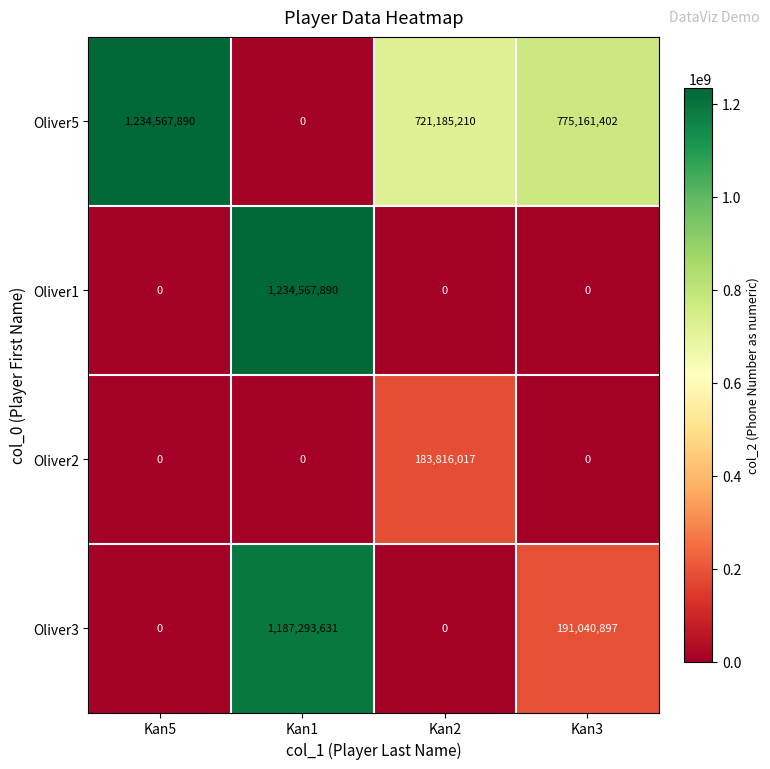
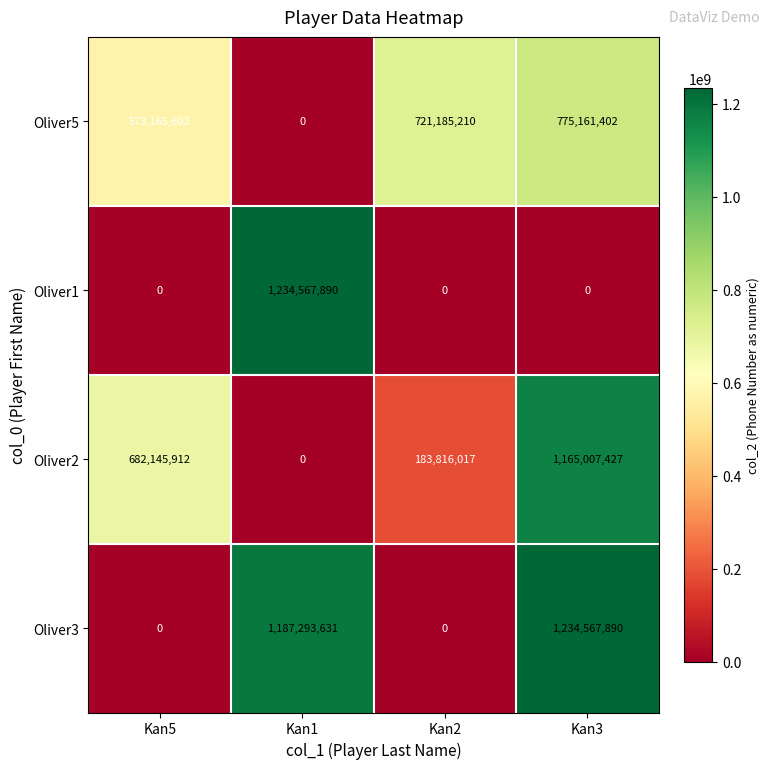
  {
    "Oliver5": {
-     "Kan5": "1,234,567,890",
+     "Kan5": "573,165,602",
      "Kan1": "0",
      "Kan2": "721,185,210",
      "Kan3": "775,161,402"
    },
    "Oliver1": {
      "Kan5": "0",
      "Kan1": "1,234,567,890",
      "Kan2": "0",
      "Kan3": "0"
    },
    "Oliver2": {
-     "Kan5": "0",
+     "Kan5": "682,145,912",
      "Kan1": "0",
      "Kan2": "183,816,017",
-     "Kan3": "0"
+     "Kan3": "1,165,007,427"
    },
    "Oliver3": {
      "Kan5": "0",
      "Kan1": "1,187,293,631",
      "Kan2": "0",
-     "Kan3": "191,040,897"
+     "Kan3": "1,234,567,890"
    }
  }
